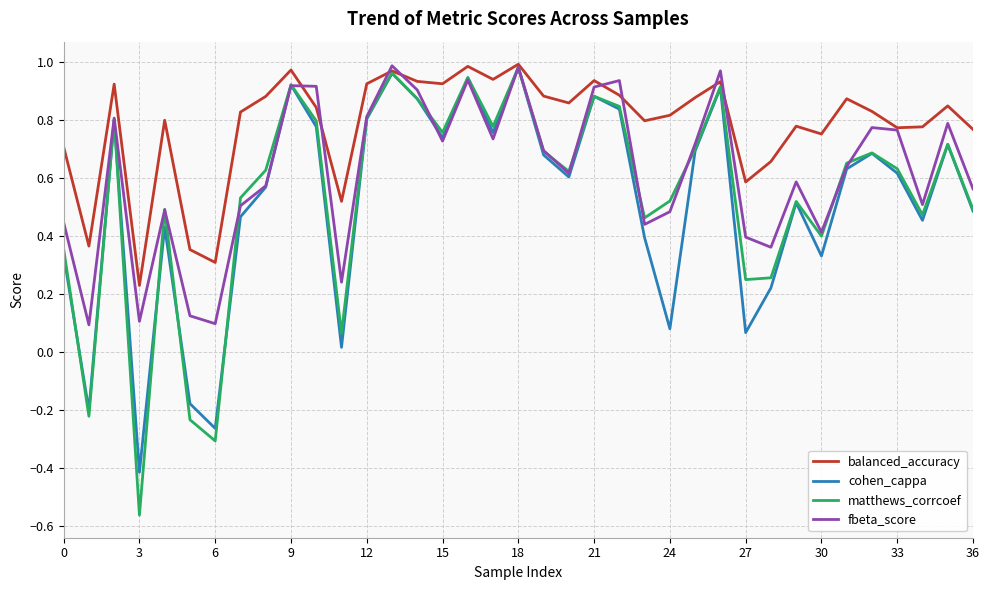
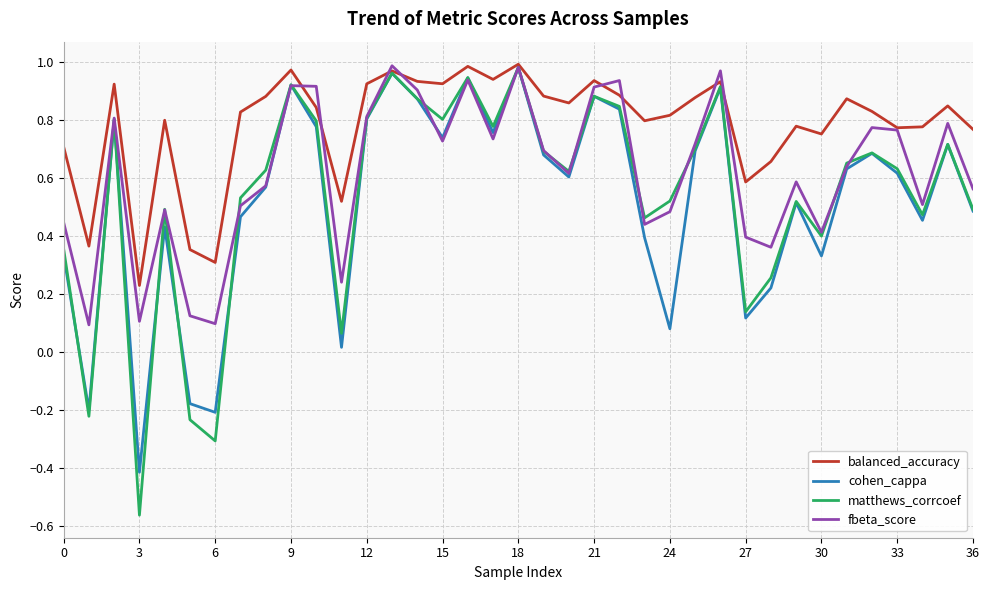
  {
    "balanced_accuracy": {
      "0": 0.71,
      "3": 0.23,
      "6": 0.31,
      "9": 0.97,
      "12": 0.92,
      "15": 0.93,
      "18": 0.99,
      "21": 0.94,
      "24": 0.82,
      "27": 0.59,
      "30": 0.75,
      "36": 0.77
    },
    "cohen_cappa": {
      "0": 0.33,
      "3": -0.41,
-     "6": -0.26,
+     "6": -0.21,
      "15": 0.74,
      "24": 0.08,
-     "27": 0.07,
+     "27": 0.12,
      "30": 0.33,
      "33": 0.62
    },
    "matthews_corrcoef": {
      "0": 0.36,
      "3": -0.56,
      "6": -0.31,
-     "15": 0.76,
+     "15": 0.80,
      "24": 0.52,
-     "27": 0.25,
+     "27": 0.14,
      "30": 0.40,
      "33": 0.63
    },
    "fbeta_score": {
      "0": 0.45,
      "3": 0.11,
      "6": 0.10,
      "15": 0.73,
      "21": 0.91,
      "24": 0.48,
      "27": 0.40,
      "30": 0.41,
      "36": 0.56
    }
  }
